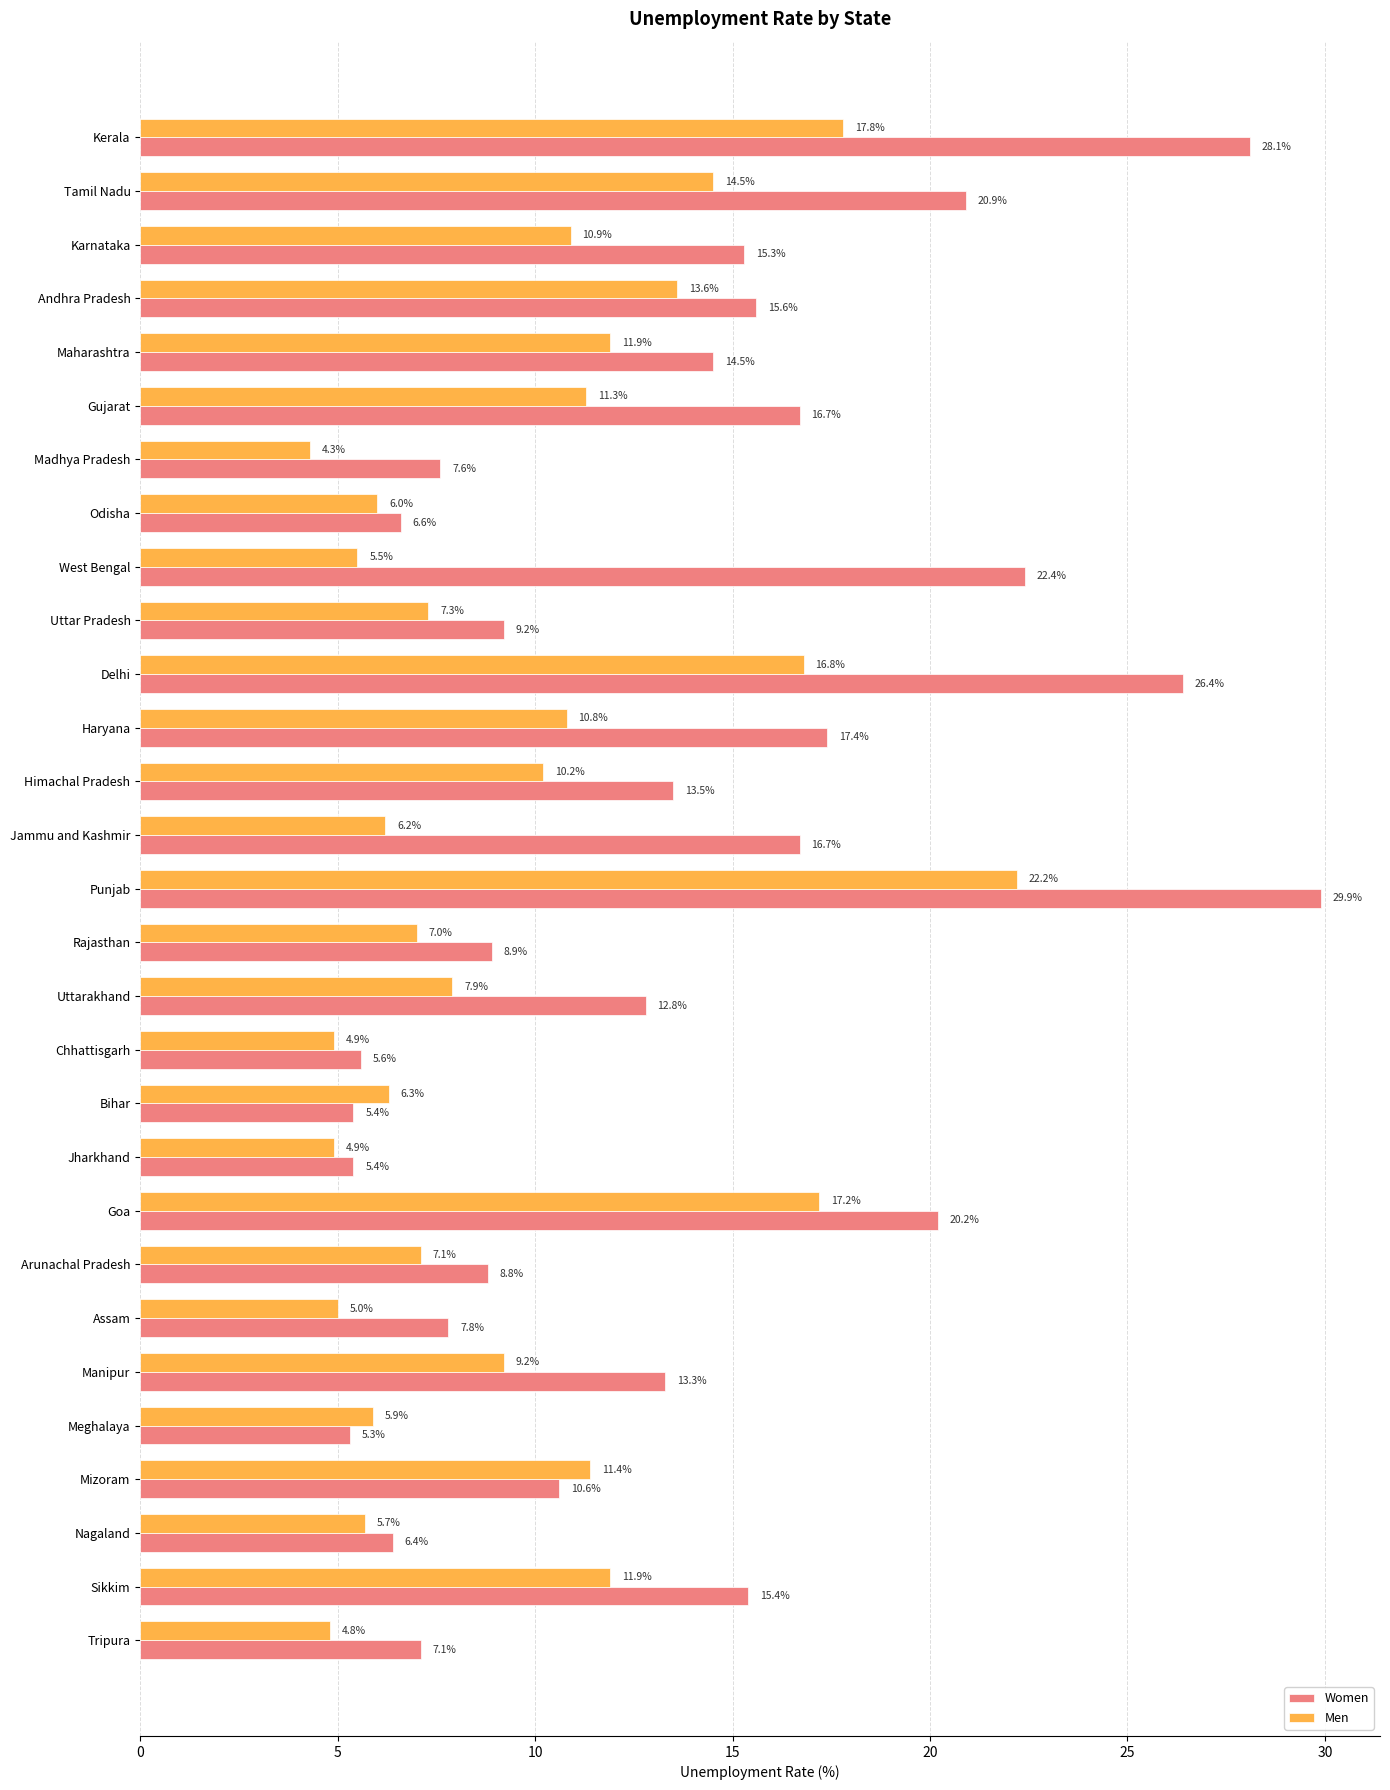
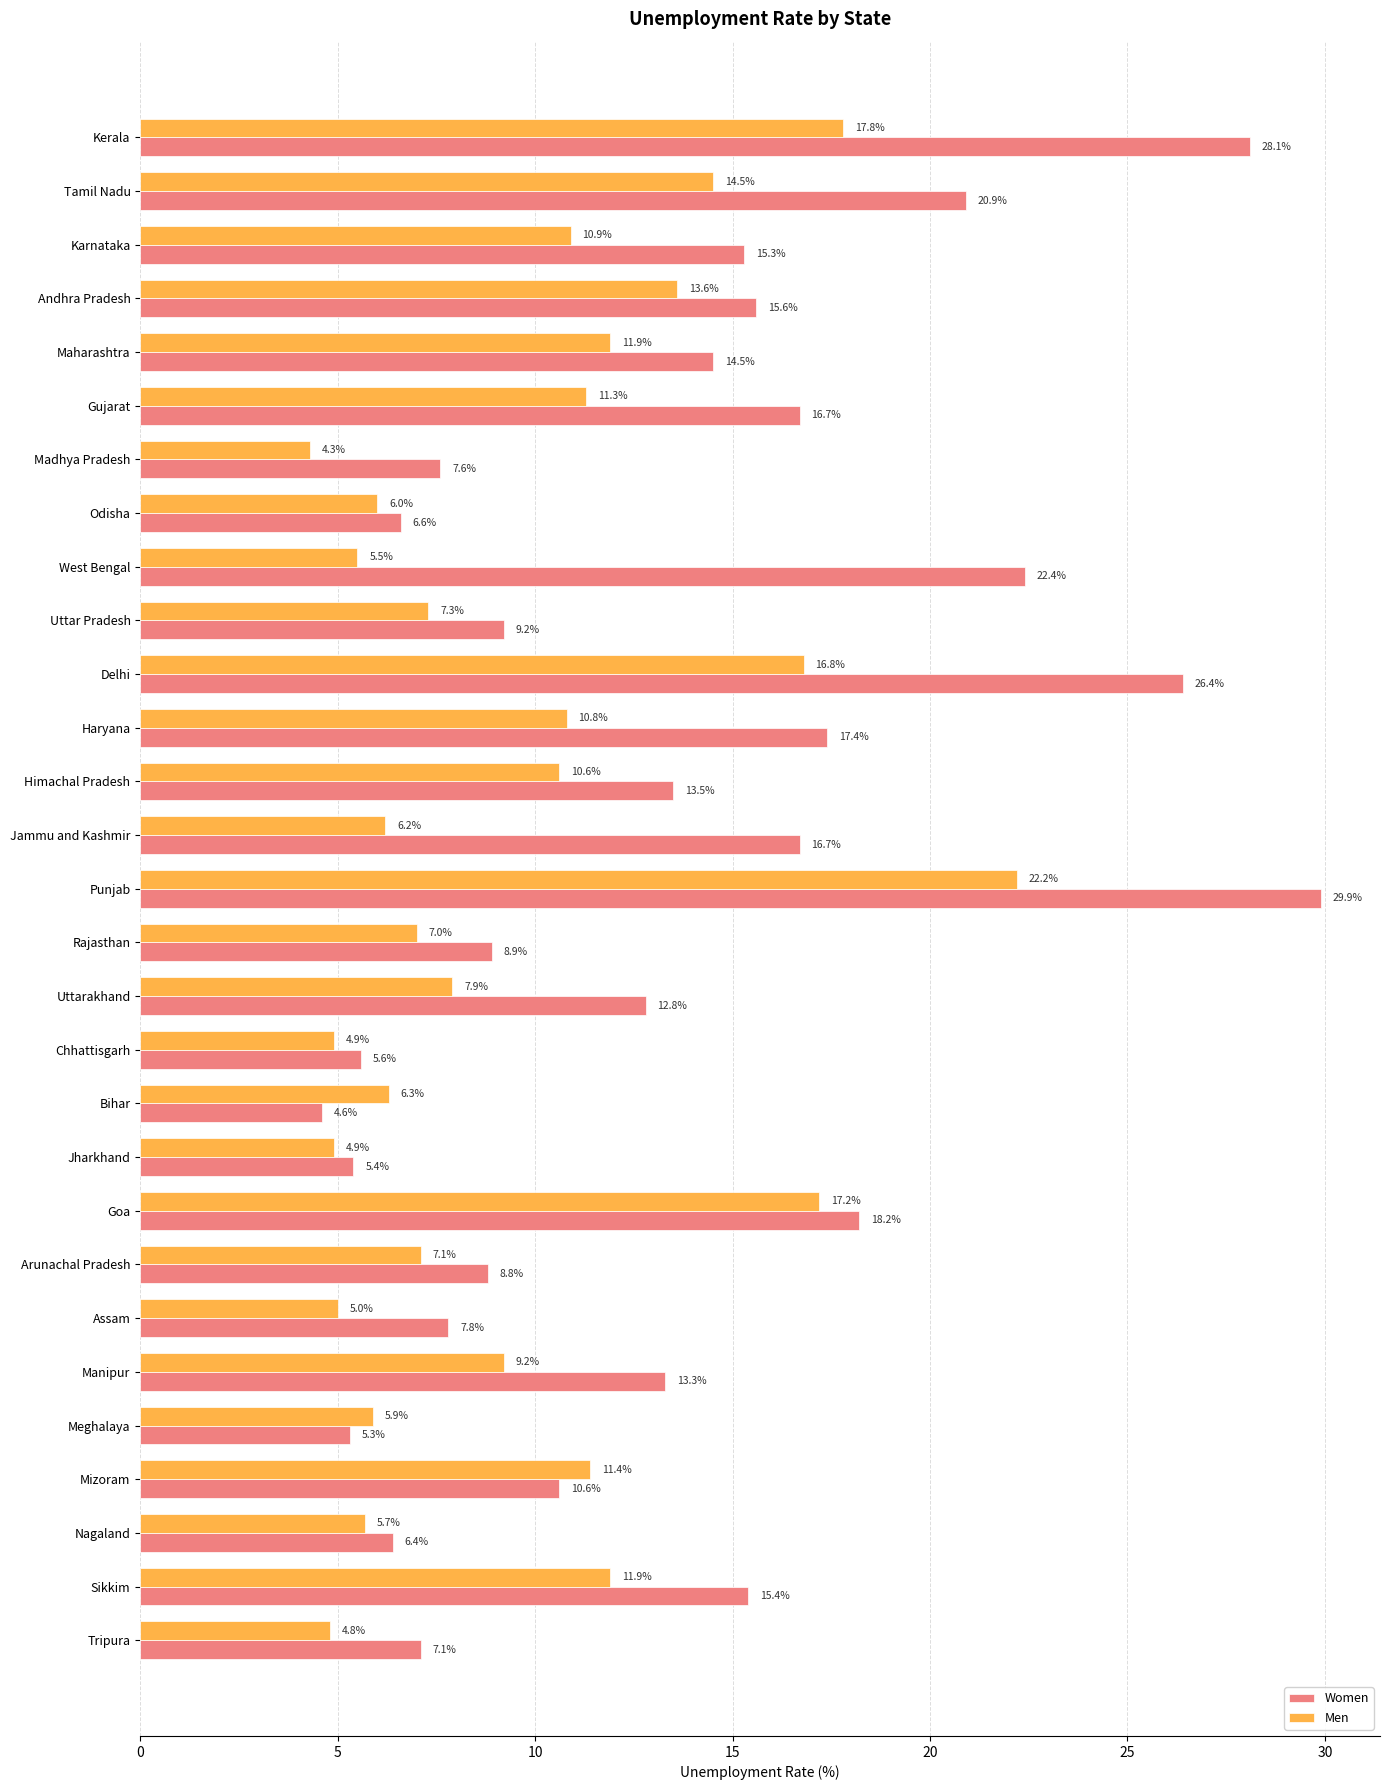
  {
    "Women": {
      "Kerala": "28.1%",
      "Tamil Nadu": "20.9%",
      "Karnataka": "15.3%",
      "Andhra Pradesh": "15.6%",
      "Maharashtra": "14.5%",
      "Gujarat": "16.7%",
      "Madhya Pradesh": "7.6%",
      "Odisha": "6.6%",
      "West Bengal": "22.4%",
      "Uttar Pradesh": "9.2%",
      "Delhi": "26.4%",
      "Haryana": "17.4%",
      "Himachal Pradesh": "13.5%",
      "Jammu and Kashmir": "16.7%",
      "Punjab": "29.9%",
      "Rajasthan": "8.9%",
      "Uttarakhand": "12.8%",
      "Chhattisgarh": "5.6%",
-     "Bihar": "5.4%",
+     "Bihar": "4.6%",
      "Jharkhand": "5.4%",
-     "Goa": "20.2%",
+     "Goa": "18.2%",
      "Arunachal Pradesh": "8.8%",
      "Assam": "7.8%",
      "Manipur": "13.3%",
      "Meghalaya": "5.3%",
      "Mizoram": "10.6%",
      "Nagaland": "6.4%",
      "Sikkim": "15.4%",
      "Tripura": "7.1%"
    },
    "Men": {
      "Kerala": "17.8%",
      "Tamil Nadu": "14.5%",
      "Karnataka": "10.9%",
      "Andhra Pradesh": "13.6%",
      "Maharashtra": "11.9%",
      "Gujarat": "11.3%",
      "Madhya Pradesh": "4.3%",
      "Odisha": "6.0%",
      "West Bengal": "5.5%",
      "Uttar Pradesh": "7.3%",
      "Delhi": "16.8%",
      "Haryana": "10.8%",
-     "Himachal Pradesh": "10.2%",
+     "Himachal Pradesh": "10.6%",
      "Jammu and Kashmir": "6.2%",
      "Punjab": "22.2%",
      "Rajasthan": "7.0%",
      "Uttarakhand": "7.9%",
      "Chhattisgarh": "4.9%",
      "Bihar": "6.3%",
      "Jharkhand": "4.9%",
      "Goa": "17.2%",
      "Arunachal Pradesh": "7.1%",
      "Assam": "5.0%",
      "Manipur": "9.2%",
      "Meghalaya": "5.9%",
      "Mizoram": "11.4%",
      "Nagaland": "5.7%",
      "Sikkim": "11.9%",
      "Tripura": "4.8%"
    }
  }
